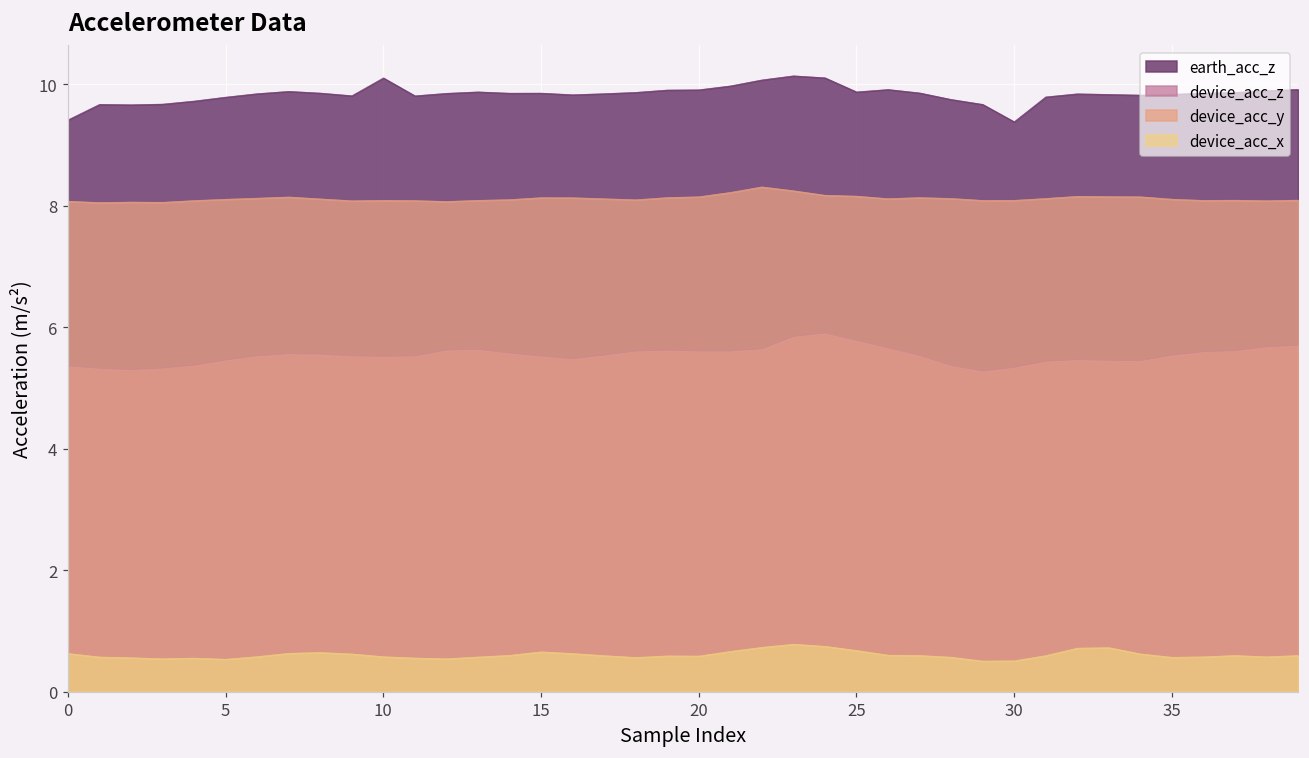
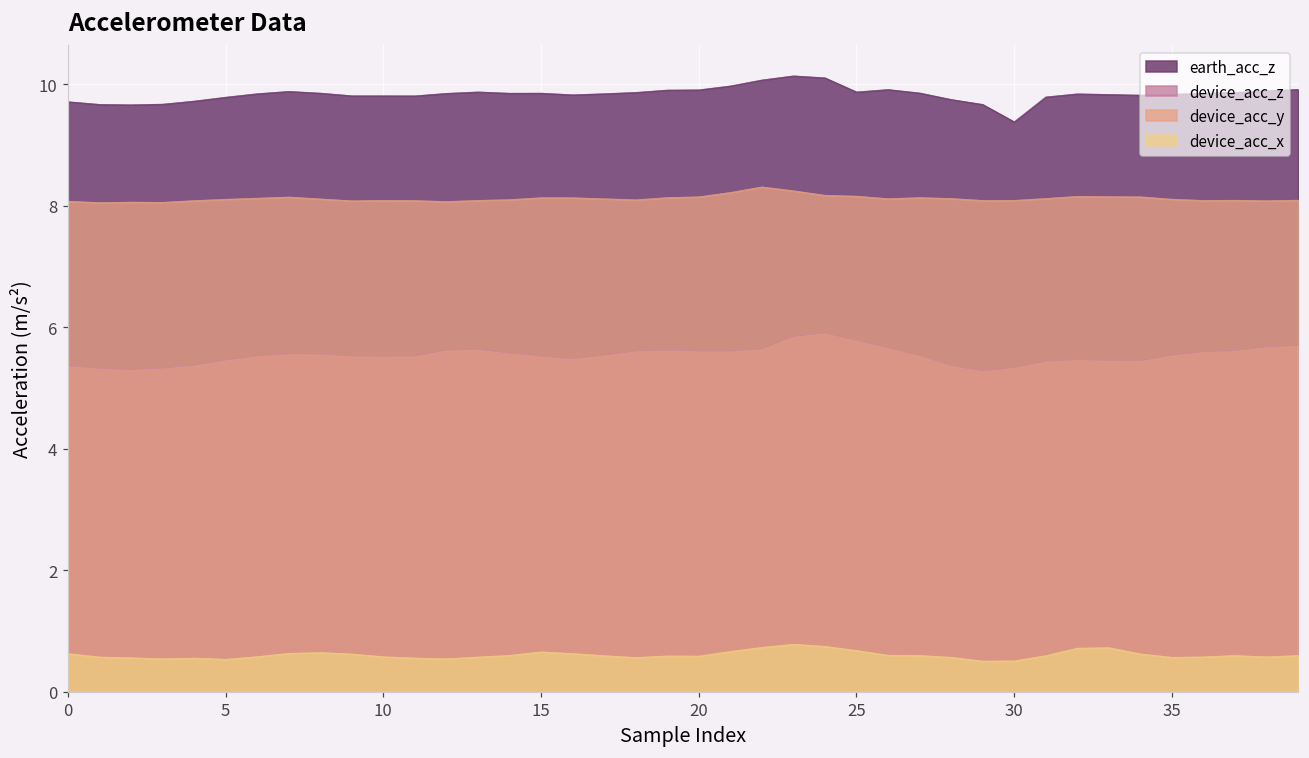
  {
    "earth_acc_z": {
-     "0": 9.4,
+     "0": 9.7,
      "5": 9.8,
-     "10": 10.1,
+     "10": 9.8,
      "15": 9.9,
      "20": 9.9,
      "25": 9.9,
      "30": 9.4
    }
  }
